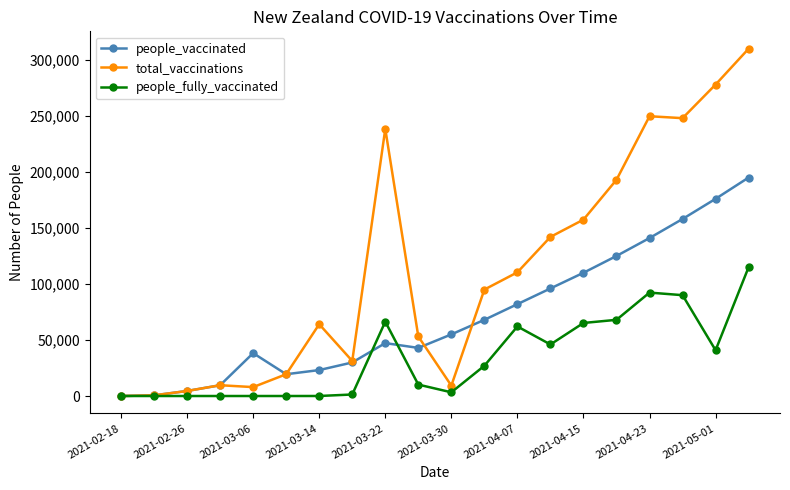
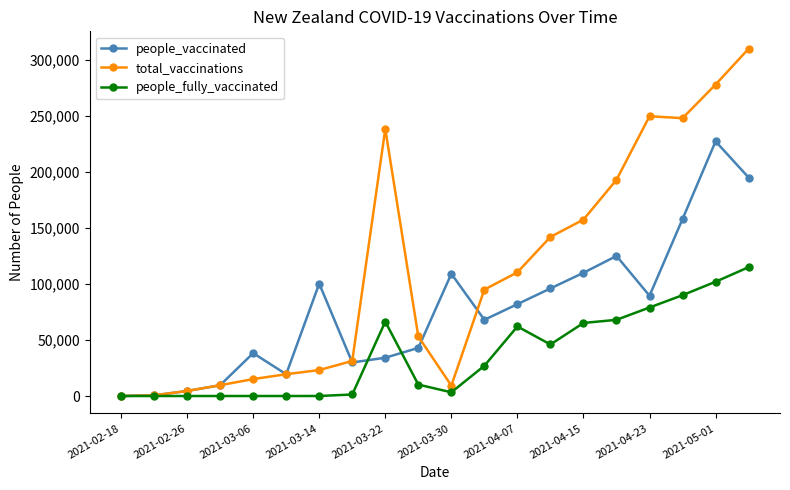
  {
    "people_vaccinated": {
      "2021-03-06": "38,000",
-     "2021-03-14": "23,000",
-     "2021-03-22": "47,000",
-     "2021-03-30": "55,000",
+     "2021-03-14": "100,000",
+     "2021-03-22": "34,000",
+     "2021-03-30": "109,000",
      "2021-04-07": "82,000",
      "2021-04-15": "110,000",
-     "2021-04-23": "141,000",
-     "2021-05-01": "176,000"
+     "2021-04-23": "89,000",
+     "2021-05-01": "227,000"
    },
    "total_vaccinations": {
-     "2021-03-06": "8,000",
-     "2021-03-14": "64,000",
+     "2021-03-06": "15,000",
+     "2021-03-14": "23,000",
      "2021-03-22": "238,000",
      "2021-03-30": "9,000",
      "2021-04-07": "110,000",
      "2021-04-15": "157,000",
      "2021-04-23": "250,000",
      "2021-05-01": "278,000"
    },
    "people_fully_vaccinated": {
      "2021-02-26": "0",
      "2021-03-06": "0",
      "2021-03-14": "0",
      "2021-03-22": "66,000",
      "2021-03-30": "3,000",
      "2021-04-07": "62,000",
      "2021-04-15": "65,000",
-     "2021-04-23": "92,000",
-     "2021-05-01": "41,000"
+     "2021-04-23": "79,000",
+     "2021-05-01": "102,000"
    }
  }
